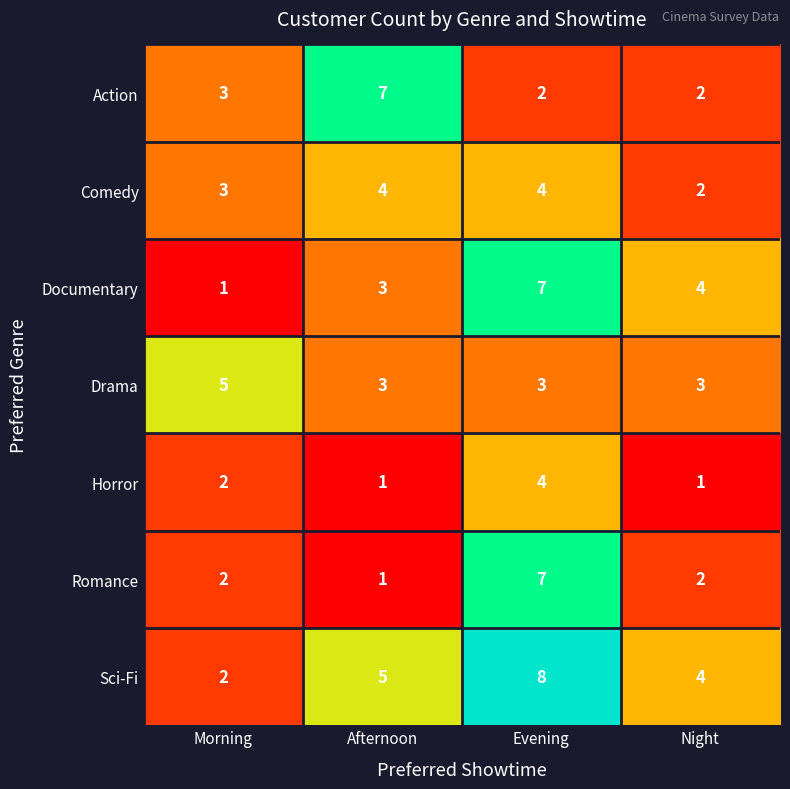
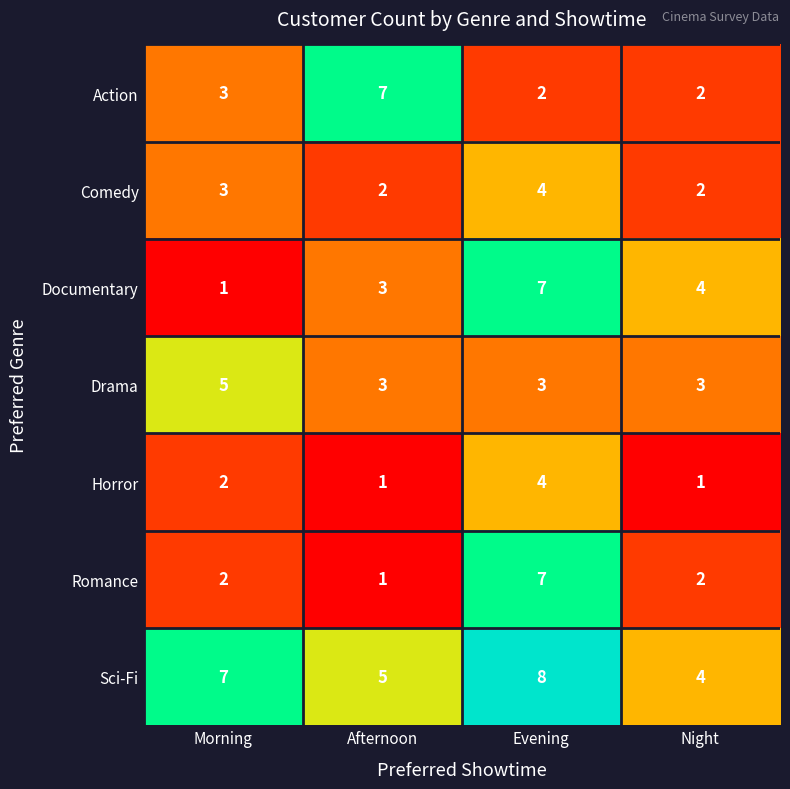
  {
    "Action": {
      "Morning": 3,
      "Afternoon": 7,
      "Evening": 2,
      "Night": 2
    },
    "Comedy": {
      "Morning": 3,
-     "Afternoon": 4,
+     "Afternoon": 2,
      "Evening": 4,
      "Night": 2
    },
    "Documentary": {
      "Morning": 1,
      "Afternoon": 3,
      "Evening": 7,
      "Night": 4
    },
    "Drama": {
      "Morning": 5,
      "Afternoon": 3,
      "Evening": 3,
      "Night": 3
    },
    "Horror": {
      "Morning": 2,
      "Afternoon": 1,
      "Evening": 4,
      "Night": 1
    },
    "Romance": {
      "Morning": 2,
      "Afternoon": 1,
      "Evening": 7,
      "Night": 2
    },
    "Sci-Fi": {
-     "Morning": 2,
+     "Morning": 7,
      "Afternoon": 5,
      "Evening": 8,
      "Night": 4
    }
  }
